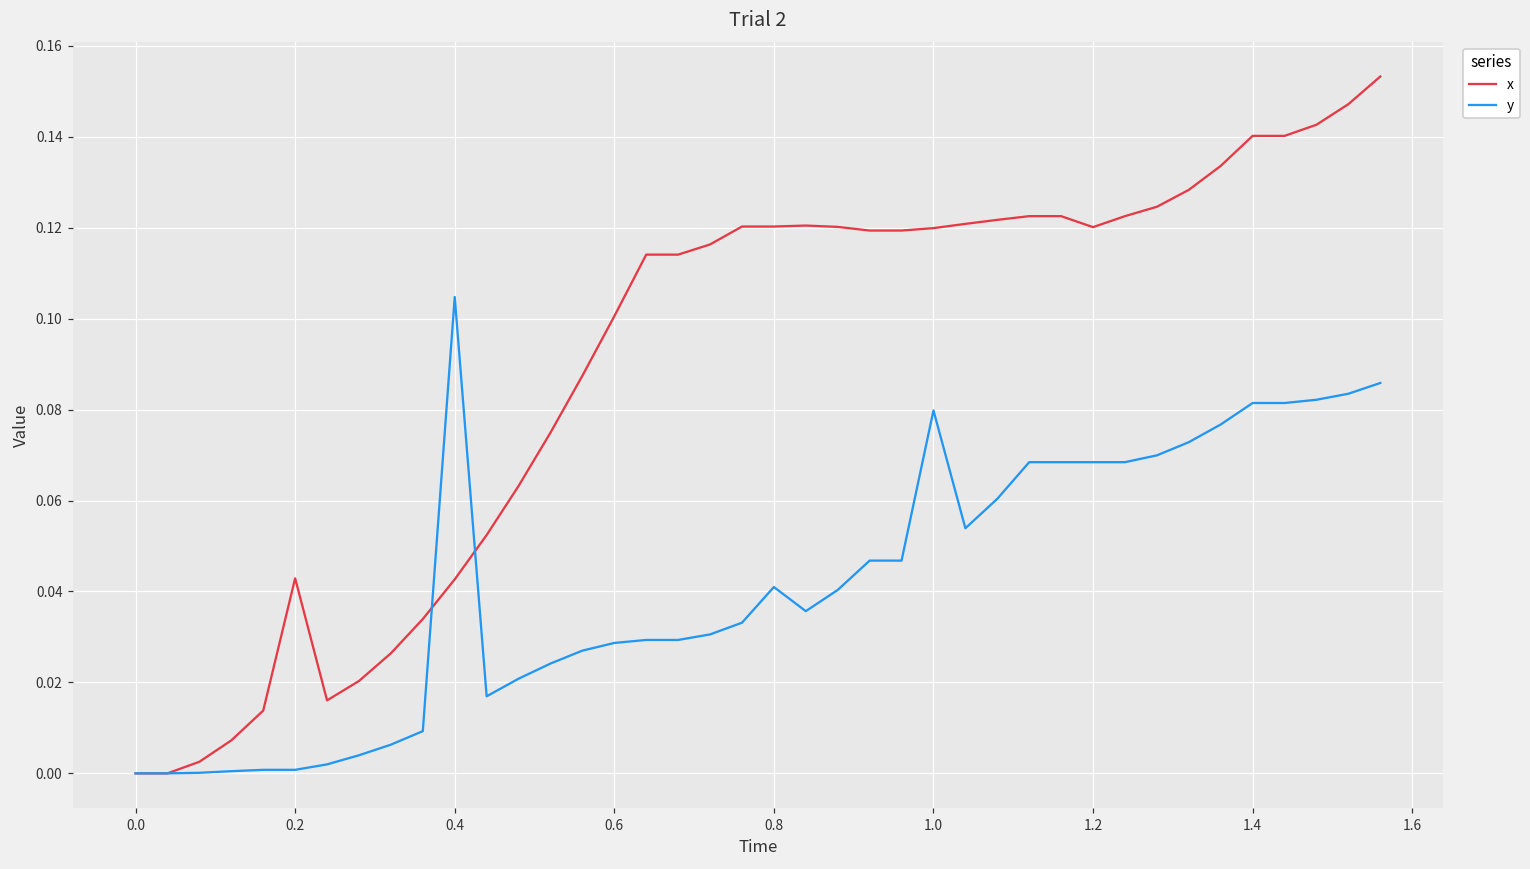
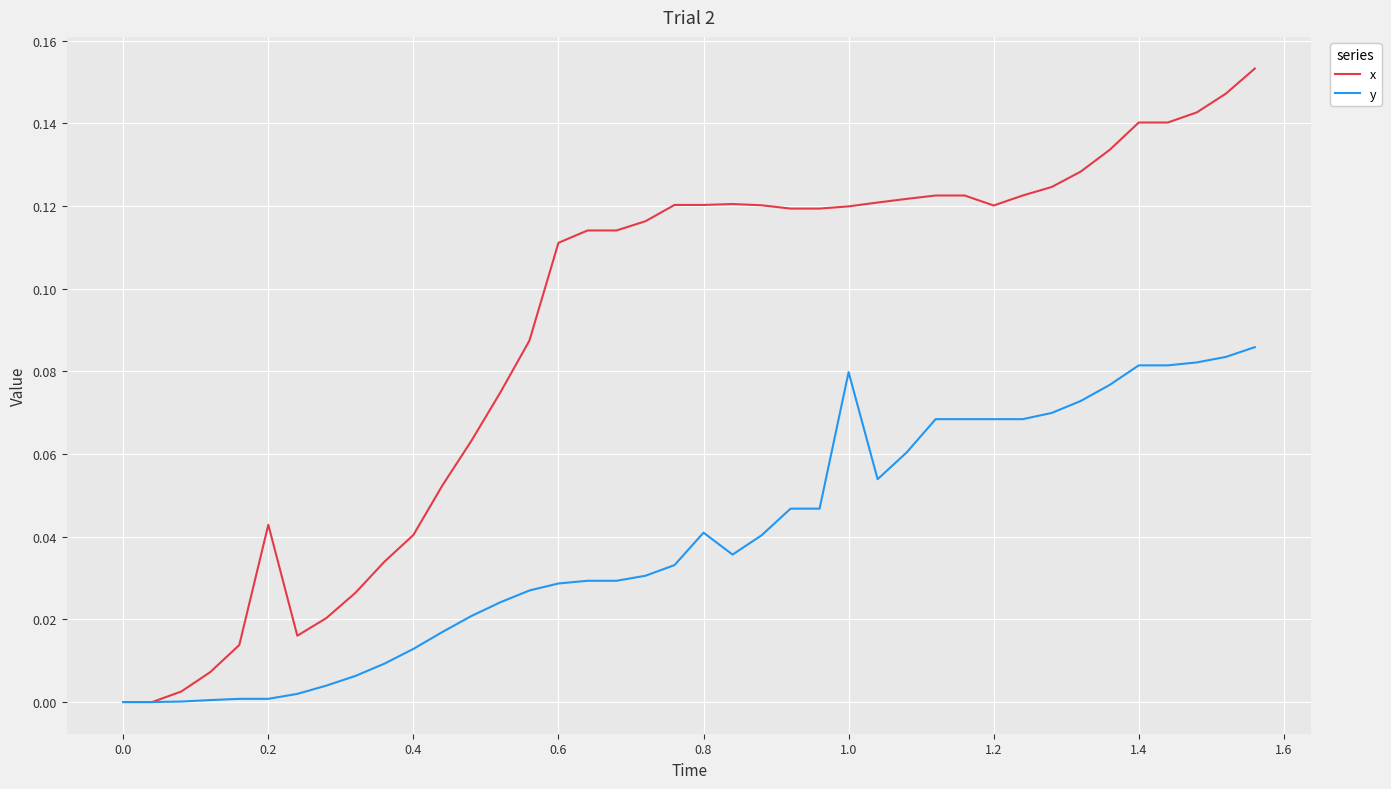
  {
    "x": {
      "0.2": 0.043,
-     "0.4": 0.043,
-     "0.6": 0.101,
+     "0.4": 0.040,
+     "0.6": 0.111,
      "0.8": 0.120,
      "1.0": 0.120,
      "1.2": 0.120,
      "1.4": 0.140
    },
    "y": {
      "0.2": 0.001,
-     "0.4": 0.105,
+     "0.4": 0.013,
      "0.6": 0.029,
      "0.8": 0.041,
      "1.0": 0.080,
      "1.2": 0.068,
      "1.4": 0.081
    }
  }
